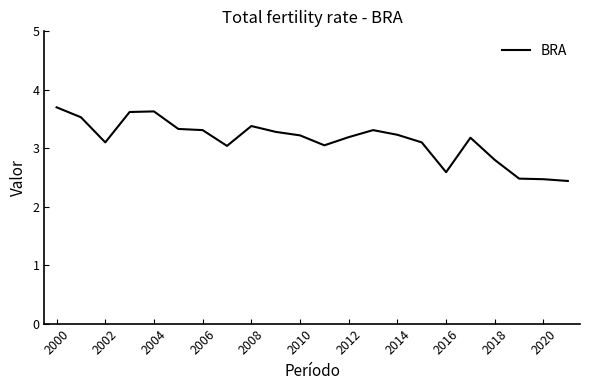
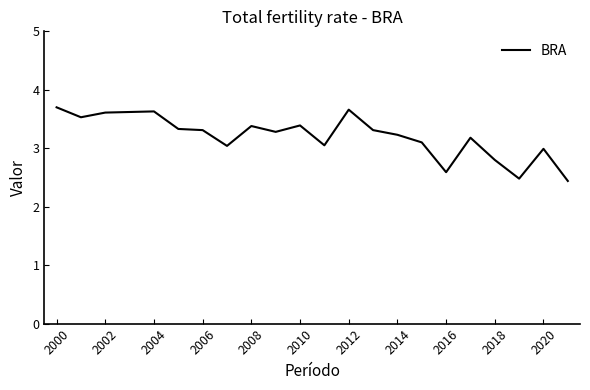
  {
    "2000": 3.7,
-   "2002": 3.1,
+   "2002": 3.6,
    "2004": 3.6,
    "2006": 3.3,
    "2008": 3.4,
-   "2010": 3.2,
-   "2012": 3.2,
+   "2010": 3.4,
+   "2012": 3.7,
    "2014": 3.2,
    "2016": 2.6,
    "2018": 2.8,
-   "2020": 2.5
+   "2020": 3.0
  }
